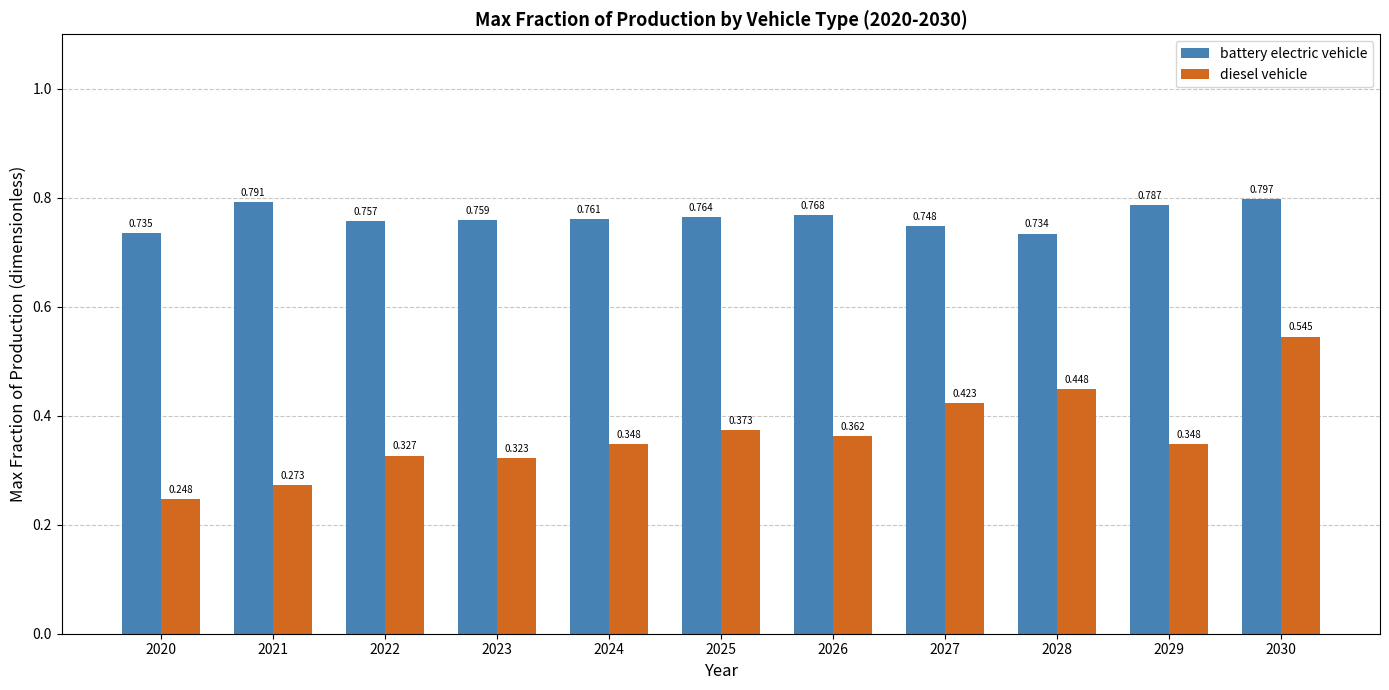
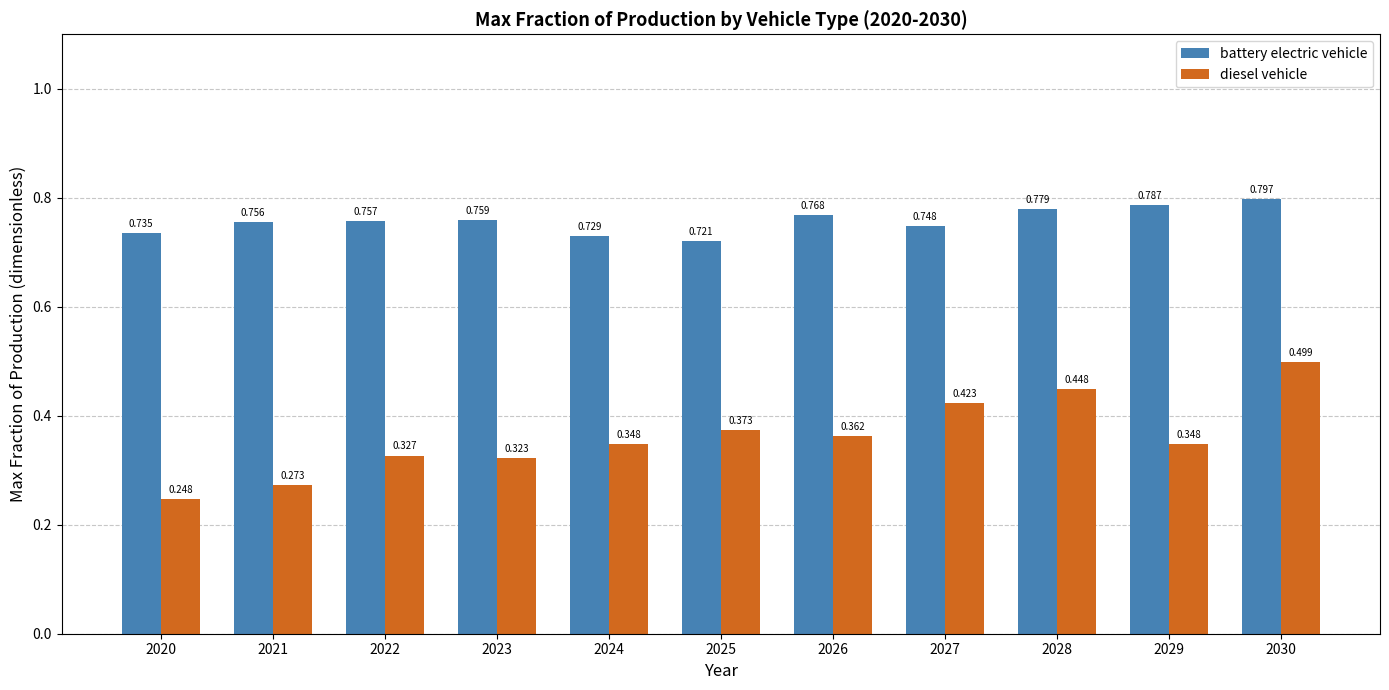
  {
    "battery electric vehicle": {
      "2020": 0.735,
-     "2021": 0.791,
+     "2021": 0.756,
      "2022": 0.757,
      "2023": 0.759,
-     "2024": 0.761,
-     "2025": 0.764,
+     "2024": 0.729,
+     "2025": 0.721,
      "2026": 0.768,
      "2027": 0.748,
-     "2028": 0.734,
+     "2028": 0.779,
      "2029": 0.787,
      "2030": 0.797
    },
    "diesel vehicle": {
      "2020": 0.248,
      "2021": 0.273,
      "2022": 0.327,
      "2023": 0.323,
      "2024": 0.348,
      "2025": 0.373,
      "2026": 0.362,
      "2027": 0.423,
      "2028": 0.448,
      "2029": 0.348,
-     "2030": 0.545
+     "2030": 0.499
    }
  }
